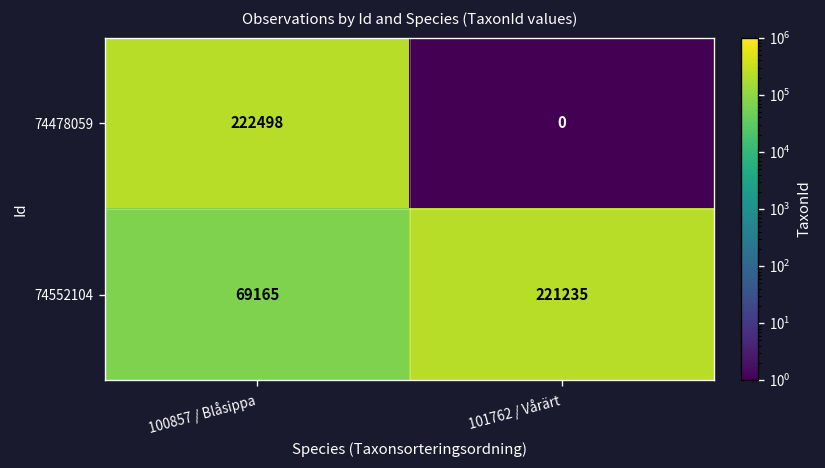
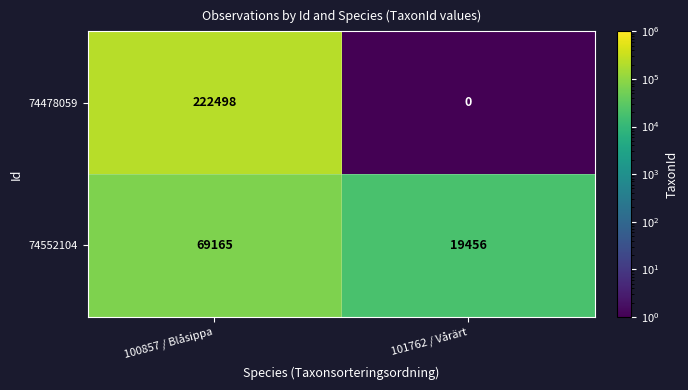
  {
    "74478059": {
      "100857 / Blåsippa": 222498,
      "101762 / Vårärt": 0
    },
    "74552104": {
      "100857 / Blåsippa": 69165,
-     "101762 / Vårärt": 221235
+     "101762 / Vårärt": 19456
    }
  }
